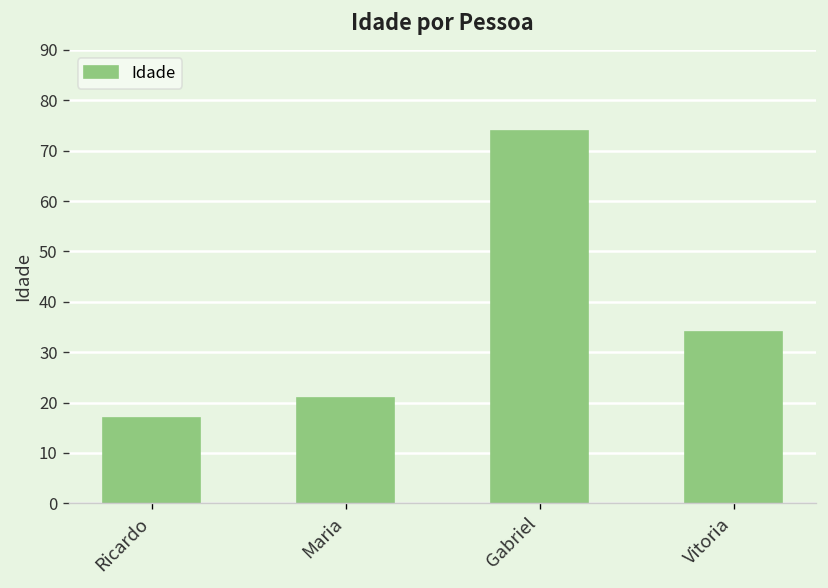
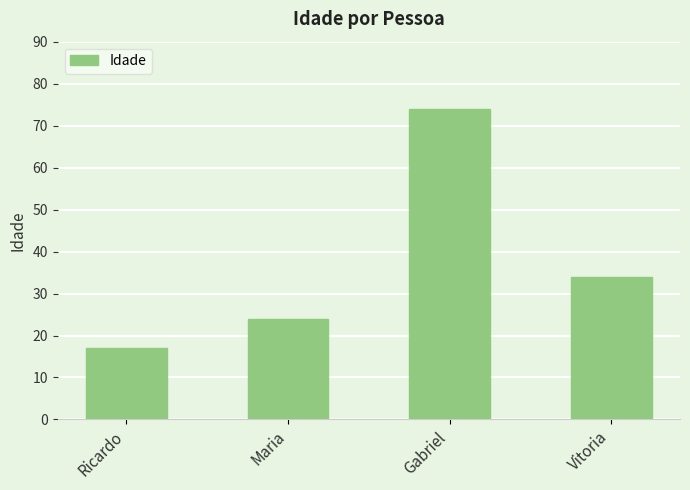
  {
    "Ricardo": 17,
-   "Maria": 21,
+   "Maria": 24,
    "Gabriel": 74,
    "Vitoria": 34
  }
